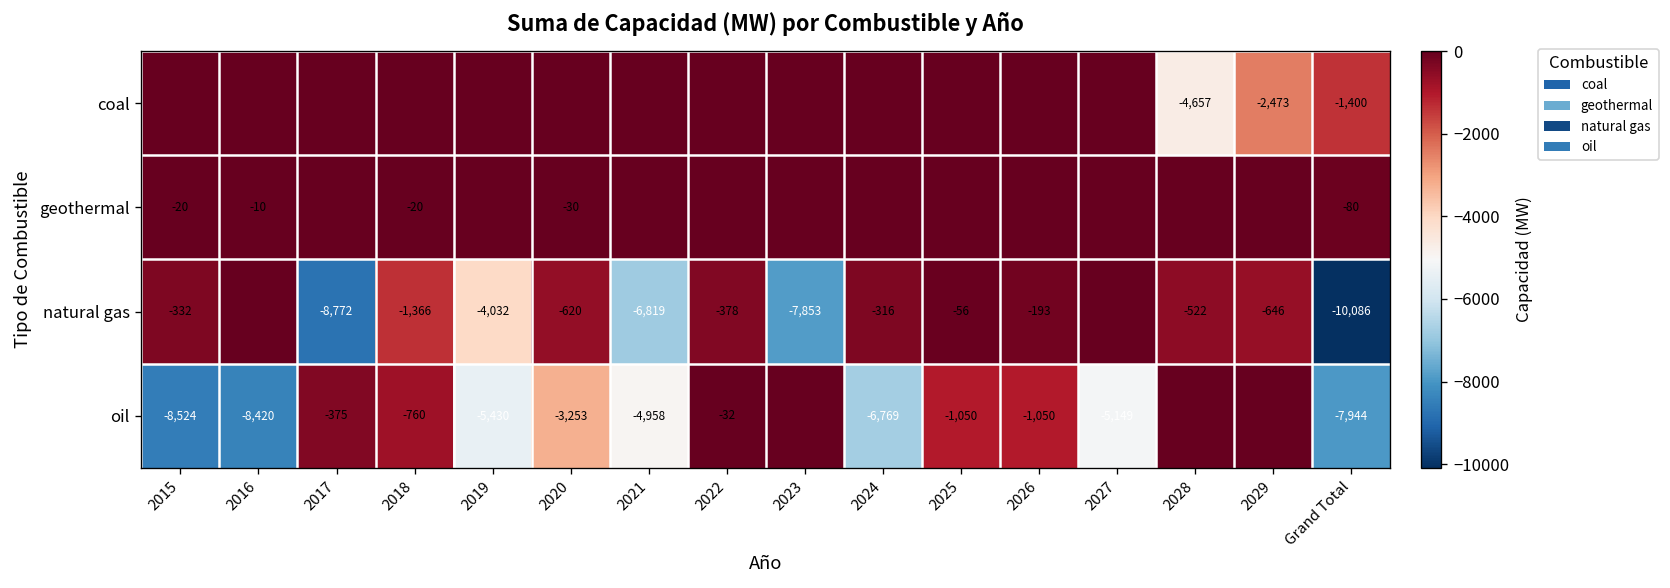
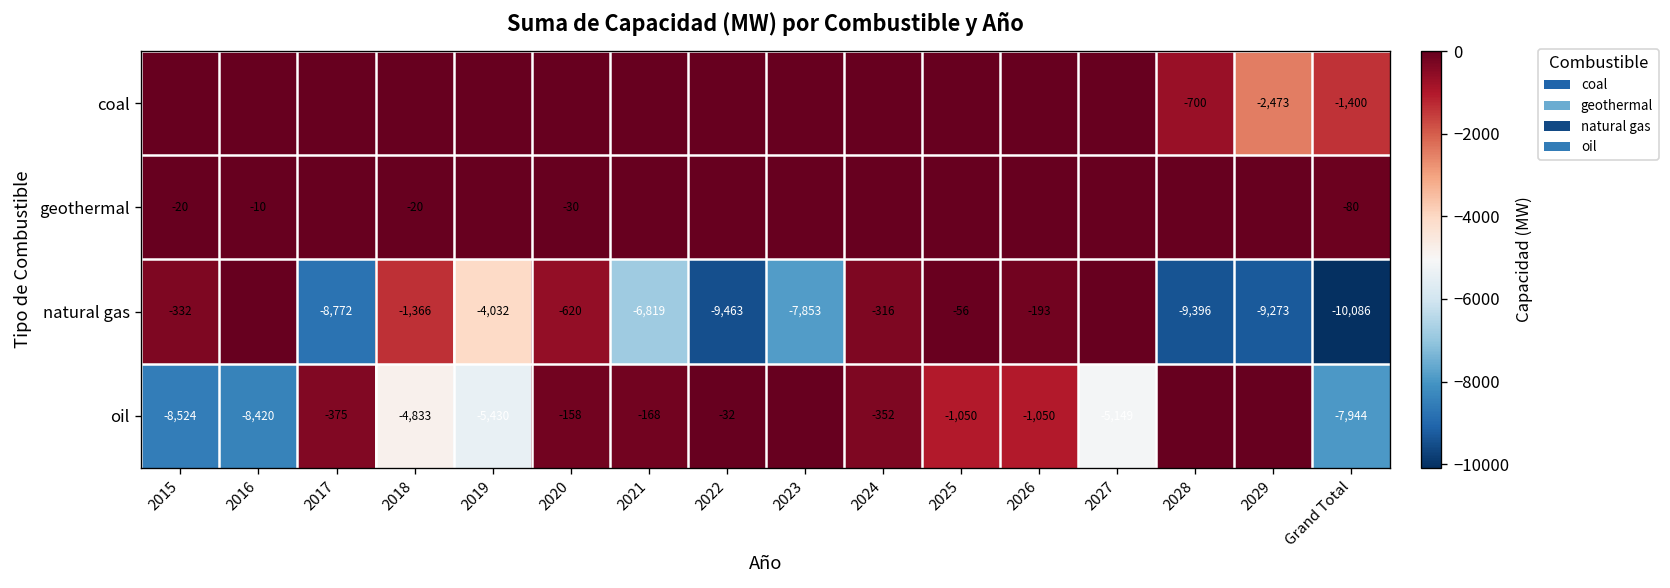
  {
    "coal": {
-     "2028": "-4,657",
+     "2028": "-700",
      "2029": "-2,473",
      "Grand Total": "-1,400"
    },
    "geothermal": {
      "2015": "-20",
      "2016": "-10",
      "2018": "-20",
      "2020": "-30",
      "Grand Total": "-80"
    },
    "natural gas": {
      "2015": "-332",
      "2017": "-8,772",
      "2018": "-1,366",
      "2019": "-4,032",
      "2020": "-620",
      "2021": "-6,819",
-     "2022": "-378",
+     "2022": "-9,463",
      "2023": "-7,853",
      "2024": "-316",
      "2025": "-56",
      "2026": "-193",
-     "2028": "-522",
-     "2029": "-646",
+     "2028": "-9,396",
+     "2029": "-9,273",
      "Grand Total": "-10,086"
    },
    "oil": {
      "2015": "-8,524",
      "2016": "-8,420",
      "2017": "-375",
-     "2018": "-760",
-     "2020": "-3,253",
-     "2021": "-4,958",
+     "2018": "-4,833",
+     "2020": "-158",
+     "2021": "-168",
      "2022": "-32",
-     "2024": "-6,769",
+     "2024": "-352",
      "2025": "-1,050",
      "2026": "-1,050",
      "Grand Total": "-7,944"
    }
  }
